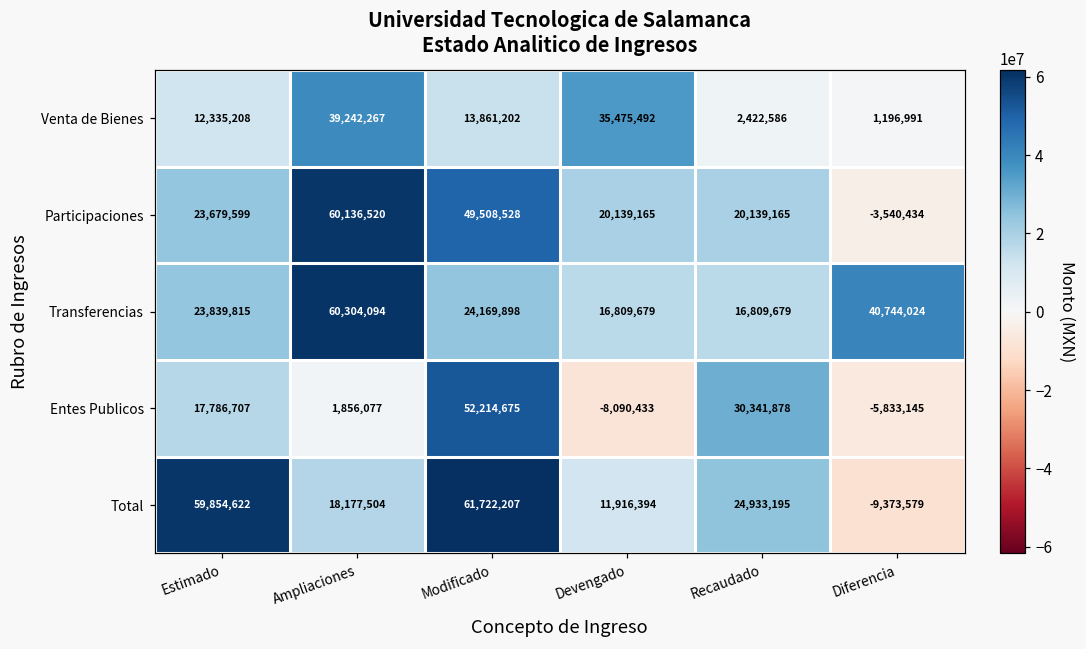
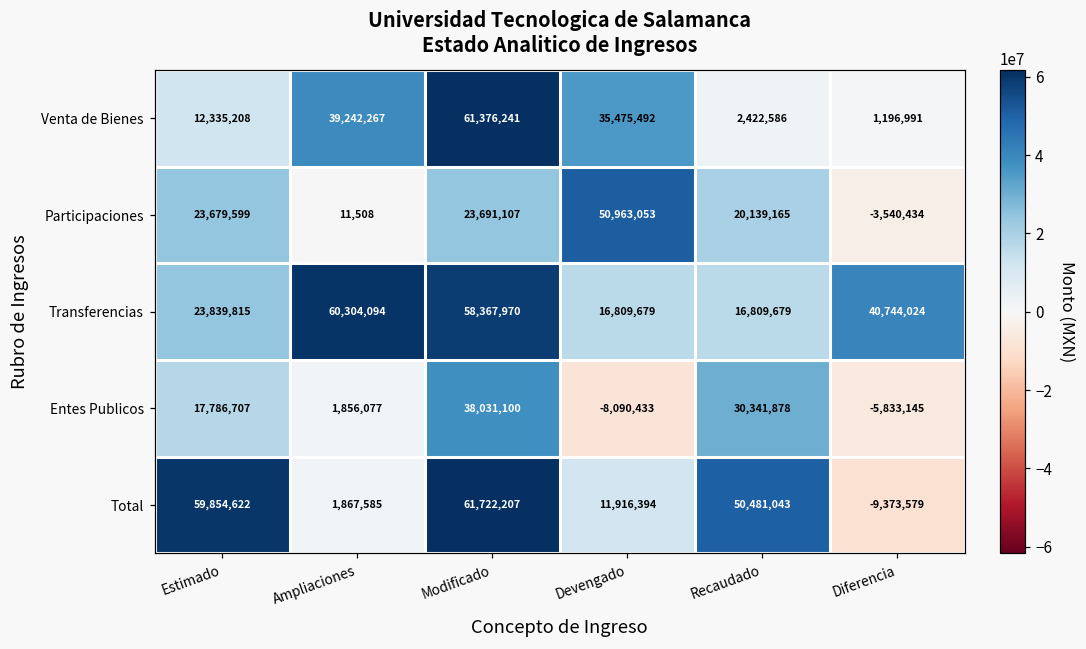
  {
    "Venta de Bienes": {
      "Estimado": "12,335,208",
      "Ampliaciones": "39,242,267",
-     "Modificado": "13,861,202",
+     "Modificado": "61,376,241",
      "Devengado": "35,475,492",
      "Recaudado": "2,422,586",
      "Diferencia": "1,196,991"
    },
    "Participaciones": {
      "Estimado": "23,679,599",
-     "Ampliaciones": "60,136,520",
-     "Modificado": "49,508,528",
-     "Devengado": "20,139,165",
+     "Ampliaciones": "11,508",
+     "Modificado": "23,691,107",
+     "Devengado": "50,963,053",
      "Recaudado": "20,139,165",
      "Diferencia": "-3,540,434"
    },
    "Transferencias": {
      "Estimado": "23,839,815",
      "Ampliaciones": "60,304,094",
-     "Modificado": "24,169,898",
+     "Modificado": "58,367,970",
      "Devengado": "16,809,679",
      "Recaudado": "16,809,679",
      "Diferencia": "40,744,024"
    },
    "Entes Publicos": {
      "Estimado": "17,786,707",
      "Ampliaciones": "1,856,077",
-     "Modificado": "52,214,675",
+     "Modificado": "38,031,100",
      "Devengado": "-8,090,433",
      "Recaudado": "30,341,878",
      "Diferencia": "-5,833,145"
    },
    "Total": {
      "Estimado": "59,854,622",
-     "Ampliaciones": "18,177,504",
+     "Ampliaciones": "1,867,585",
      "Modificado": "61,722,207",
      "Devengado": "11,916,394",
-     "Recaudado": "24,933,195",
+     "Recaudado": "50,481,043",
      "Diferencia": "-9,373,579"
    }
  }
